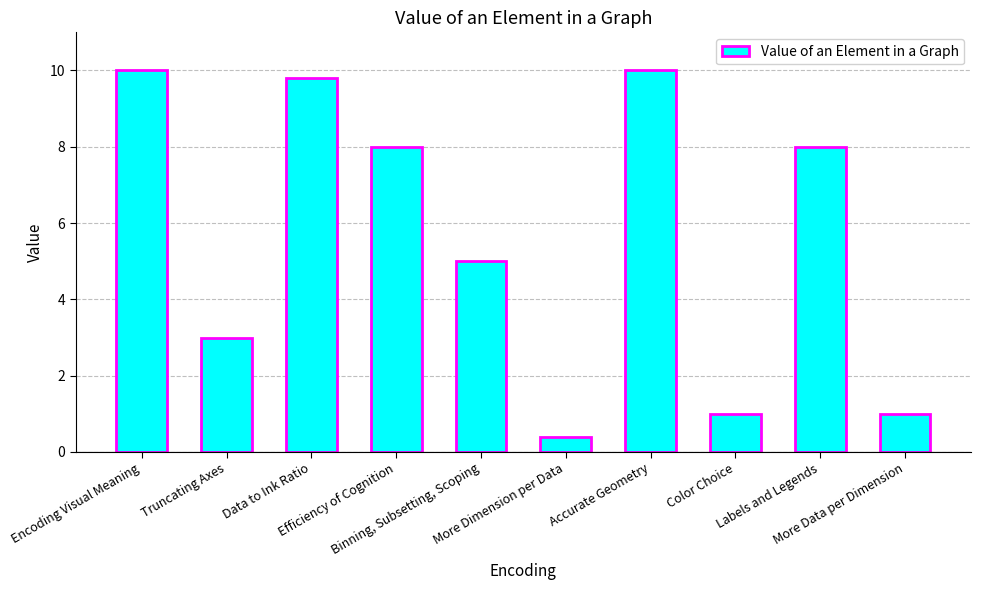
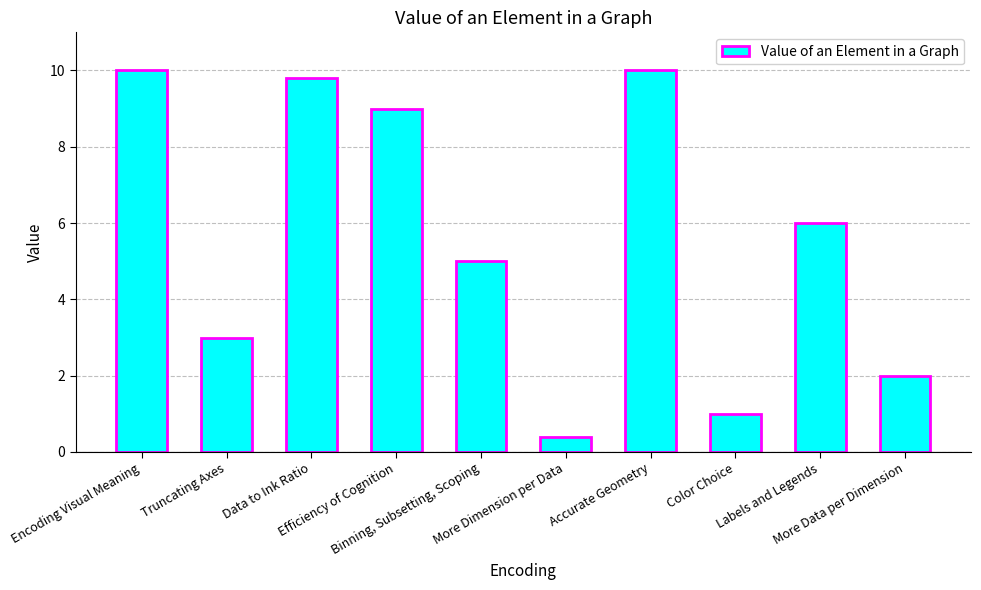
  {
    "Encoding Visual Meaning": 10,
    "Truncating Axes": 3,
    "Data to Ink Ratio": 9.8,
-   "Efficiency of Cognition": 8,
+   "Efficiency of Cognition": 9,
    "Binning, Subsetting, Scoping": 5,
    "More Dimension per Data": 0.4,
    "Accurate Geometry": 10,
    "Color Choice": 1,
-   "Labels and Legends": 8,
-   "More Data per Dimension": 1
+   "Labels and Legends": 6,
+   "More Data per Dimension": 2
  }
